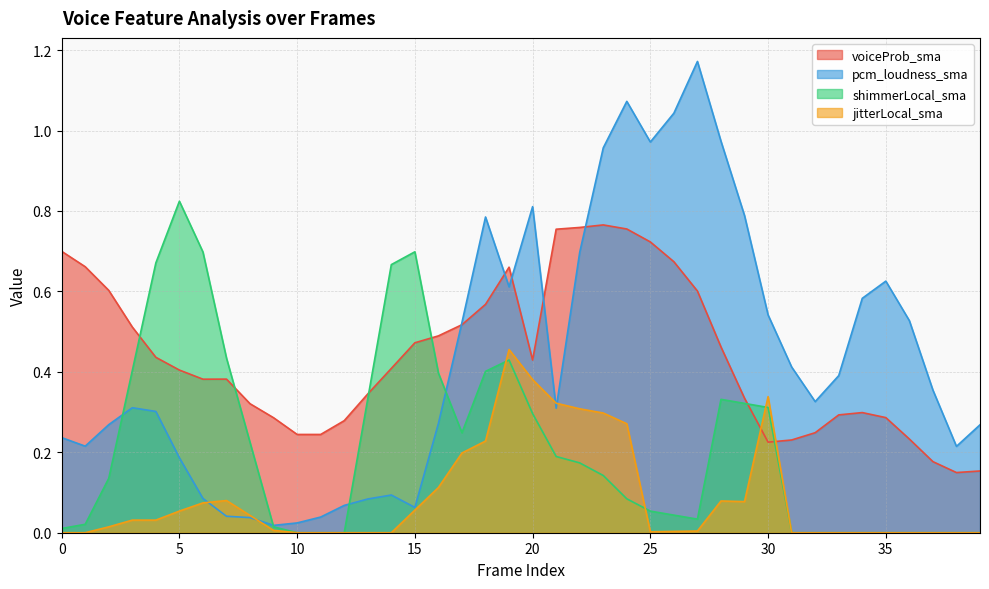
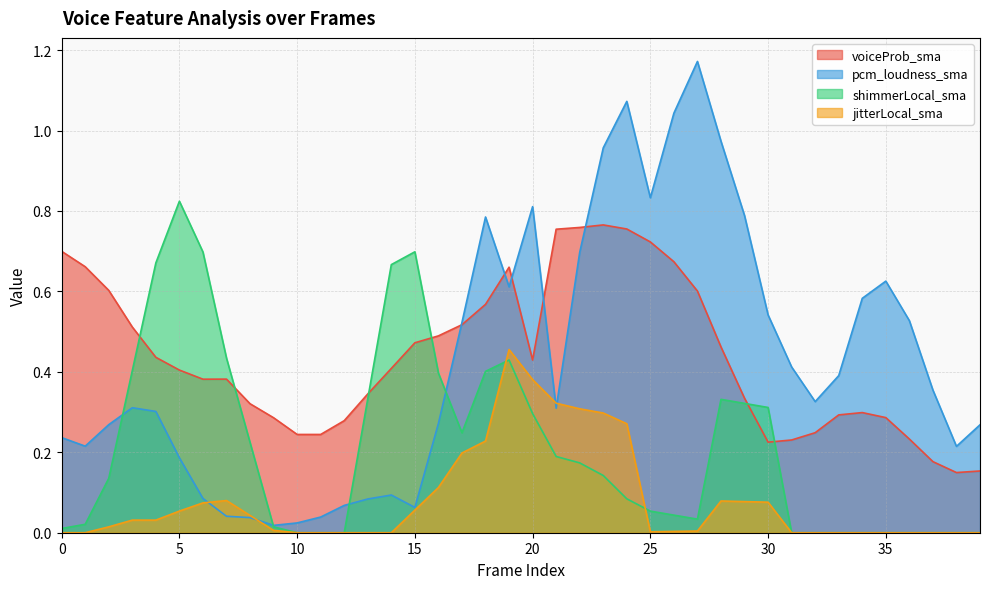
  {
    "voiceProb_sma": {
      "0": 0.70,
      "5": 0.40,
      "10": 0.24,
      "15": 0.47,
      "20": 0.43,
      "25": 0.72,
      "30": 0.23,
      "35": 0.29
    },
    "pcm_loudness_sma": {
      "0": 0.24,
      "5": 0.19,
      "10": 0.02,
      "15": 0.06,
      "20": 0.81,
-     "25": 0.97,
+     "25": 0.83,
      "30": 0.54,
      "35": 0.63
    },
    "shimmerLocal_sma": {
      "0": 0.01,
      "5": 0.82,
      "15": 0.70,
      "20": 0.30,
      "25": 0.05,
      "30": 0.31
    },
    "jitterLocal_sma": {
      "0": 0.00,
      "5": 0.05,
      "15": 0.06,
      "20": 0.38,
      "25": 0.00,
-     "30": 0.34
+     "30": 0.08
    }
  }
